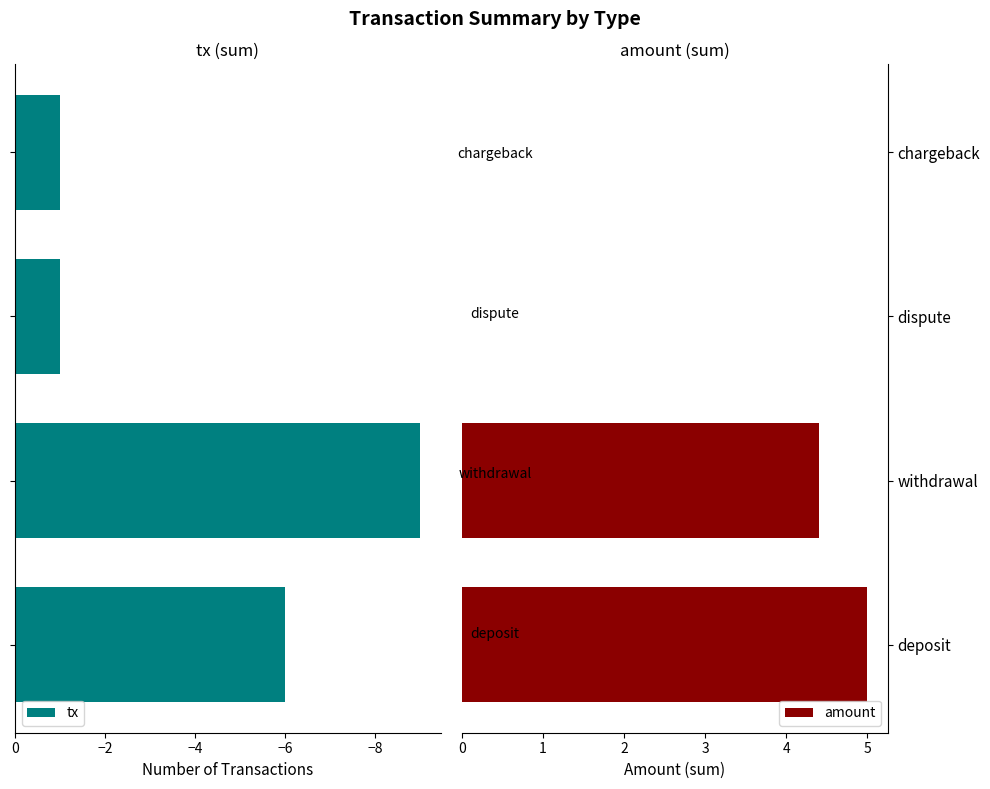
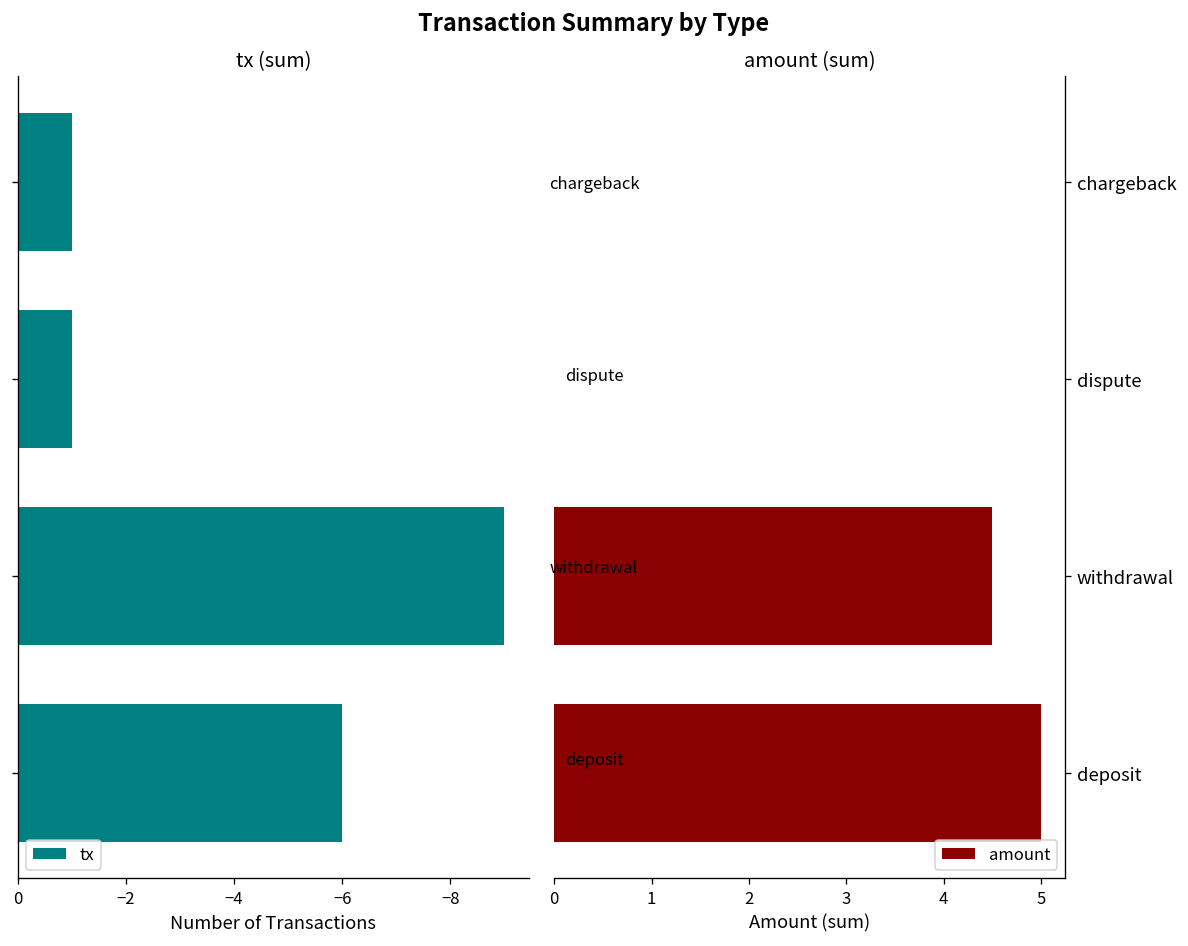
  {
    "amount (sum)": {
      "chargeback": 0.0,
      "dispute": 0.0,
-     "withdrawal": 4.4,
+     "withdrawal": 4.5,
      "deposit": 5.0
    }
  }
